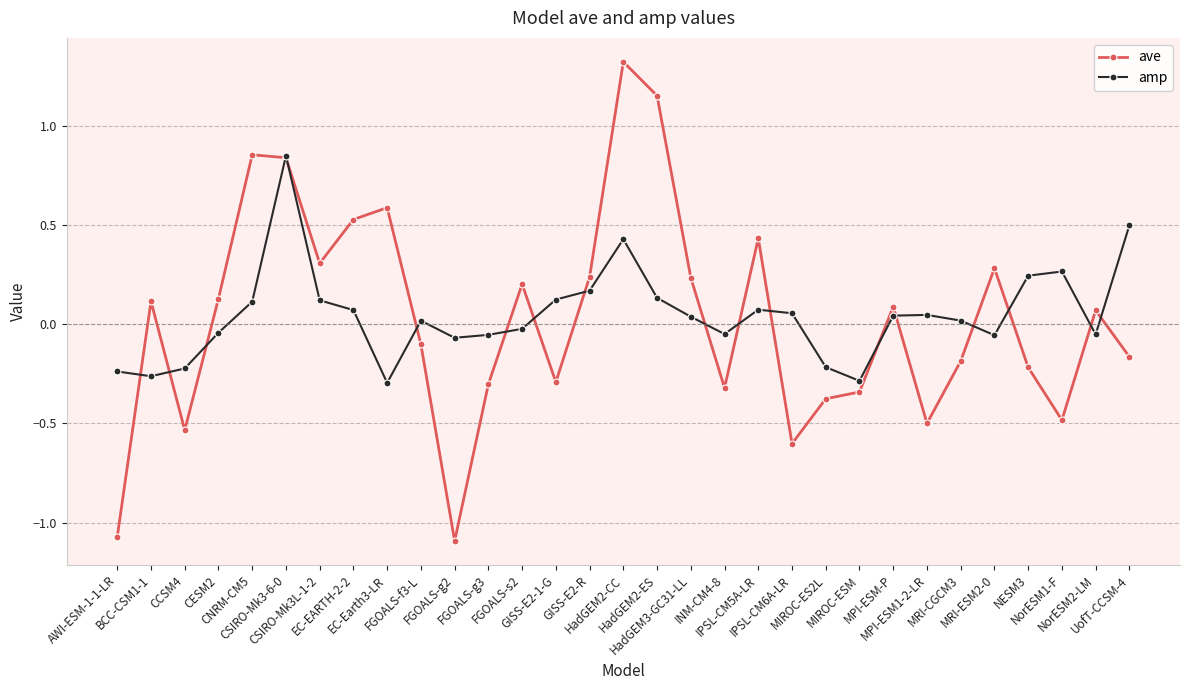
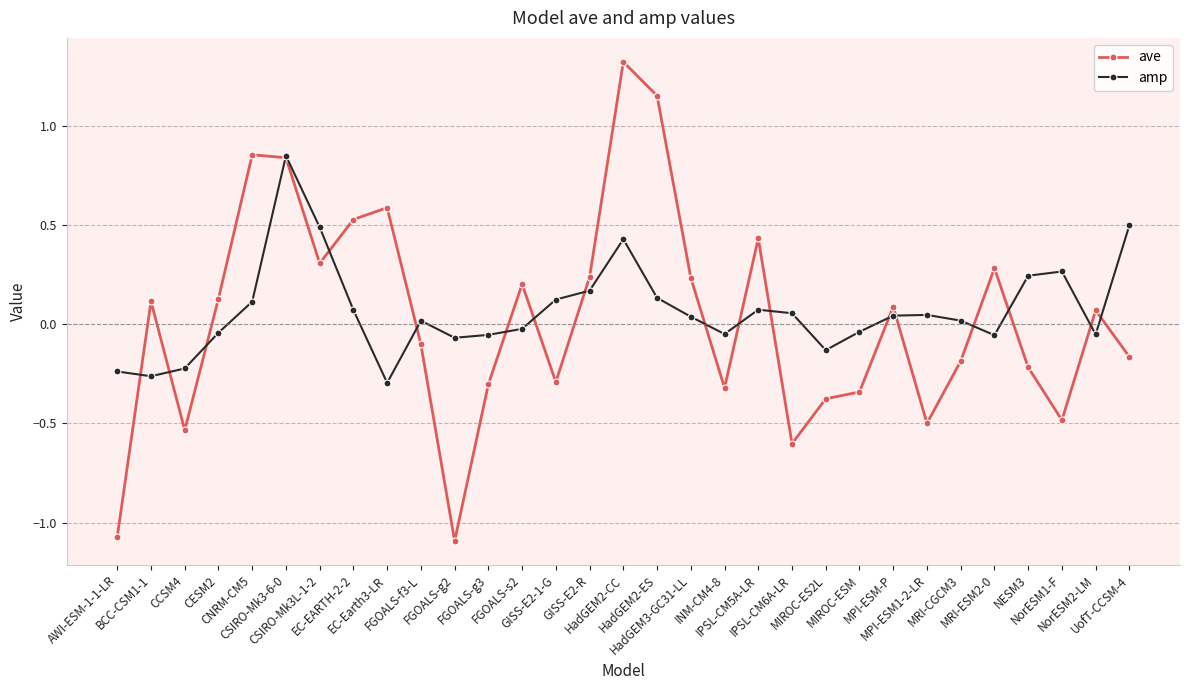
  {
    "ave": {
      "AWI-ESM-1-1-LR": -1.07,
      "BCC-CSM1-1": 0.12,
      "CCSM4": -0.53,
      "CESM2": 0.13,
      "CNRM-CM5": 0.85,
      "CSIRO-Mk3L-1-2": 0.31,
      "EC-EARTH-2-2": 0.53,
      "EC-Earth3-LR": 0.59,
      "FGOALS-f3-L": -0.10,
      "FGOALS-g2": -1.09,
      "FGOALS-g3": -0.30,
      "FGOALS-s2": 0.20,
      "GISS-E2-1-G": -0.29,
      "GISS-E2-R": 0.24,
      "HadGEM2-CC": 1.32,
      "HadGEM2-ES": 1.15,
      "HadGEM3-GC31-LL": 0.23,
      "INM-CM4-8": -0.32,
      "IPSL-CM5A-LR": 0.43,
      "IPSL-CM6A-LR": -0.60,
      "MIROC-ES2L": -0.38,
      "MIROC-ESM": -0.34,
      "MPI-ESM-P": 0.09,
      "MPI-ESM1-2-LR": -0.50,
      "MRI-CGCM3": -0.19,
      "MRI-ESM2-0": 0.28,
      "NESM3": -0.22,
      "NorESM1-F": -0.48,
      "NorESM2-LM": 0.07,
      "UofT-CCSM-4": -0.16
    },
    "amp": {
      "AWI-ESM-1-1-LR": -0.24,
      "BCC-CSM1-1": -0.26,
      "CCSM4": -0.22,
      "CESM2": -0.04,
      "CNRM-CM5": 0.11,
-     "CSIRO-Mk3L-1-2": 0.12,
+     "CSIRO-Mk3L-1-2": 0.49,
      "EC-EARTH-2-2": 0.07,
      "EC-Earth3-LR": -0.30,
      "FGOALS-f3-L": 0.02,
      "FGOALS-g2": -0.07,
      "FGOALS-g3": -0.05,
      "FGOALS-s2": -0.02,
      "GISS-E2-1-G": 0.12,
      "GISS-E2-R": 0.17,
      "HadGEM2-CC": 0.43,
      "HadGEM2-ES": 0.13,
      "HadGEM3-GC31-LL": 0.04,
      "INM-CM4-8": -0.05,
      "IPSL-CM5A-LR": 0.07,
      "IPSL-CM6A-LR": 0.06,
-     "MIROC-ES2L": -0.22,
-     "MIROC-ESM": -0.29,
+     "MIROC-ES2L": -0.13,
+     "MIROC-ESM": -0.04,
      "MPI-ESM-P": 0.04,
      "MPI-ESM1-2-LR": 0.05,
      "MRI-CGCM3": 0.02,
      "MRI-ESM2-0": -0.06,
      "NESM3": 0.24,
      "NorESM1-F": 0.27,
      "NorESM2-LM": -0.05,
      "UofT-CCSM-4": 0.50
    }
  }
